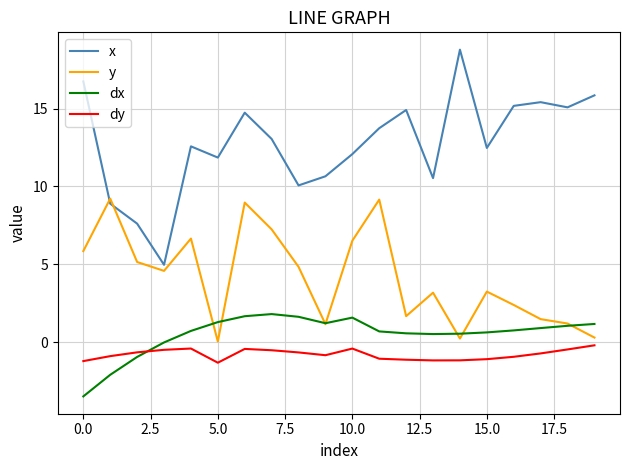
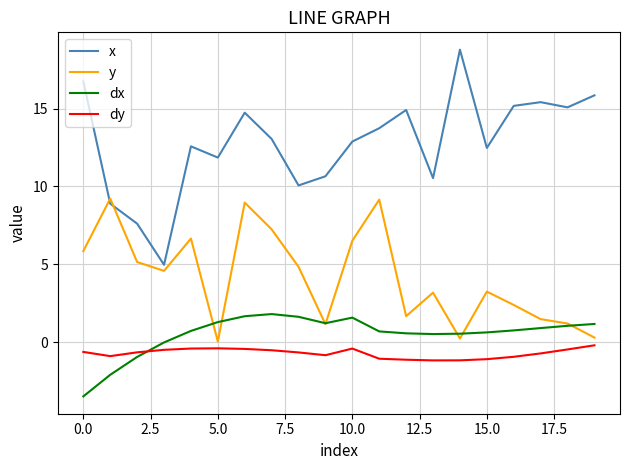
  {
    "x": {
      "5.0": 11.9,
-     "10.0": 12.1,
+     "10.0": 12.9,
      "15.0": 12.5
    },
    "y": {
      "0.0": 5.8,
      "5.0": 0.0,
      "10.0": 6.5,
      "15.0": 3.2
    },
    "dx": {
      "0.0": -3.5,
      "5.0": 1.3,
      "10.0": 1.6,
      "15.0": 0.6
    },
    "dy": {
-     "0.0": -1.2,
-     "5.0": -1.3,
+     "0.0": -0.6,
+     "5.0": -0.4,
      "10.0": -0.4,
      "15.0": -1.1
    }
  }
